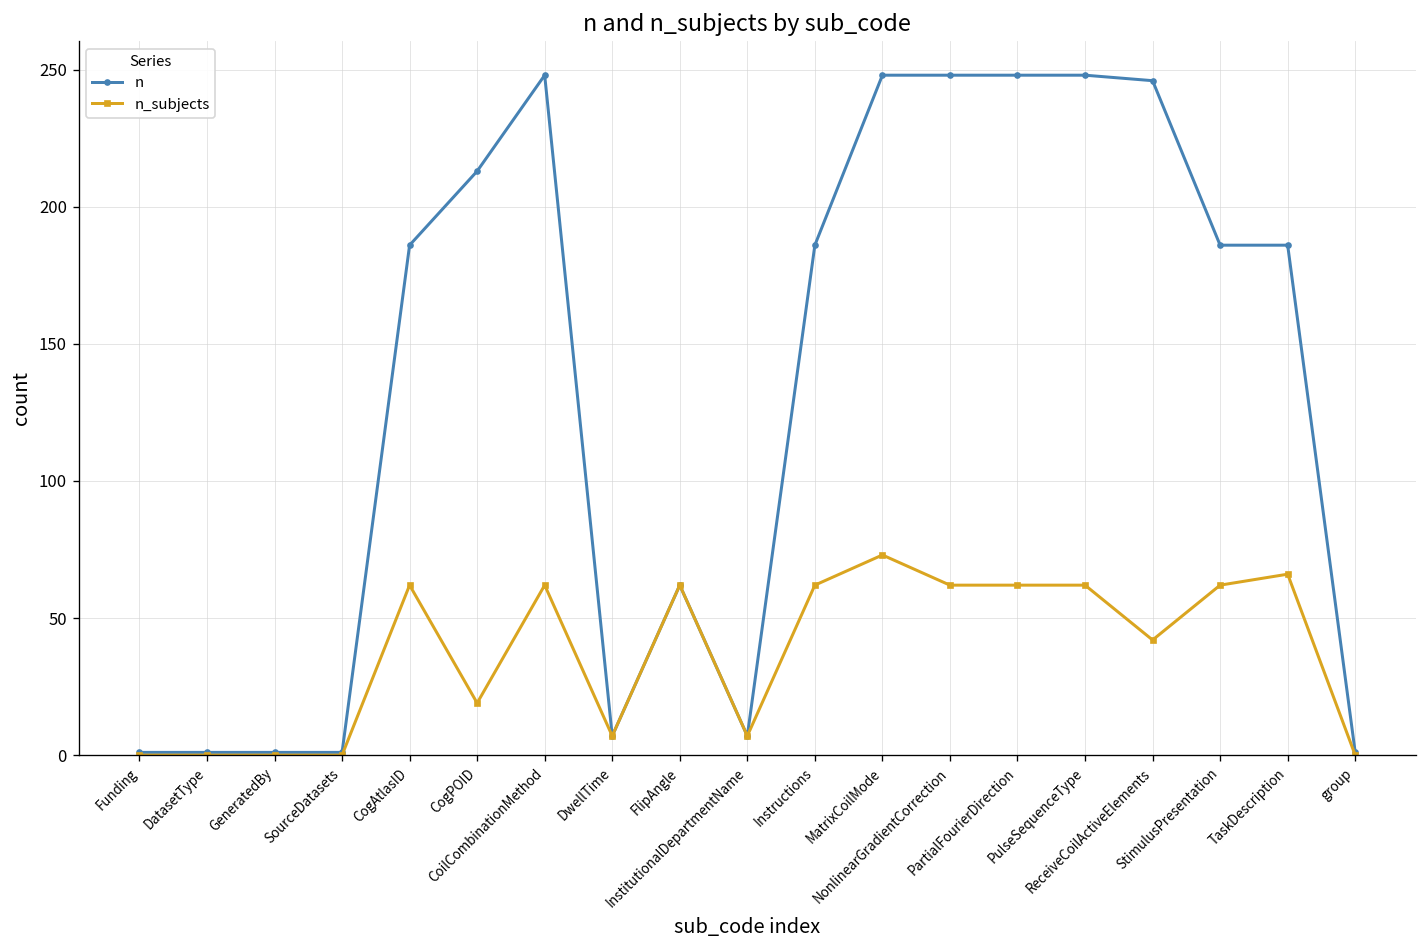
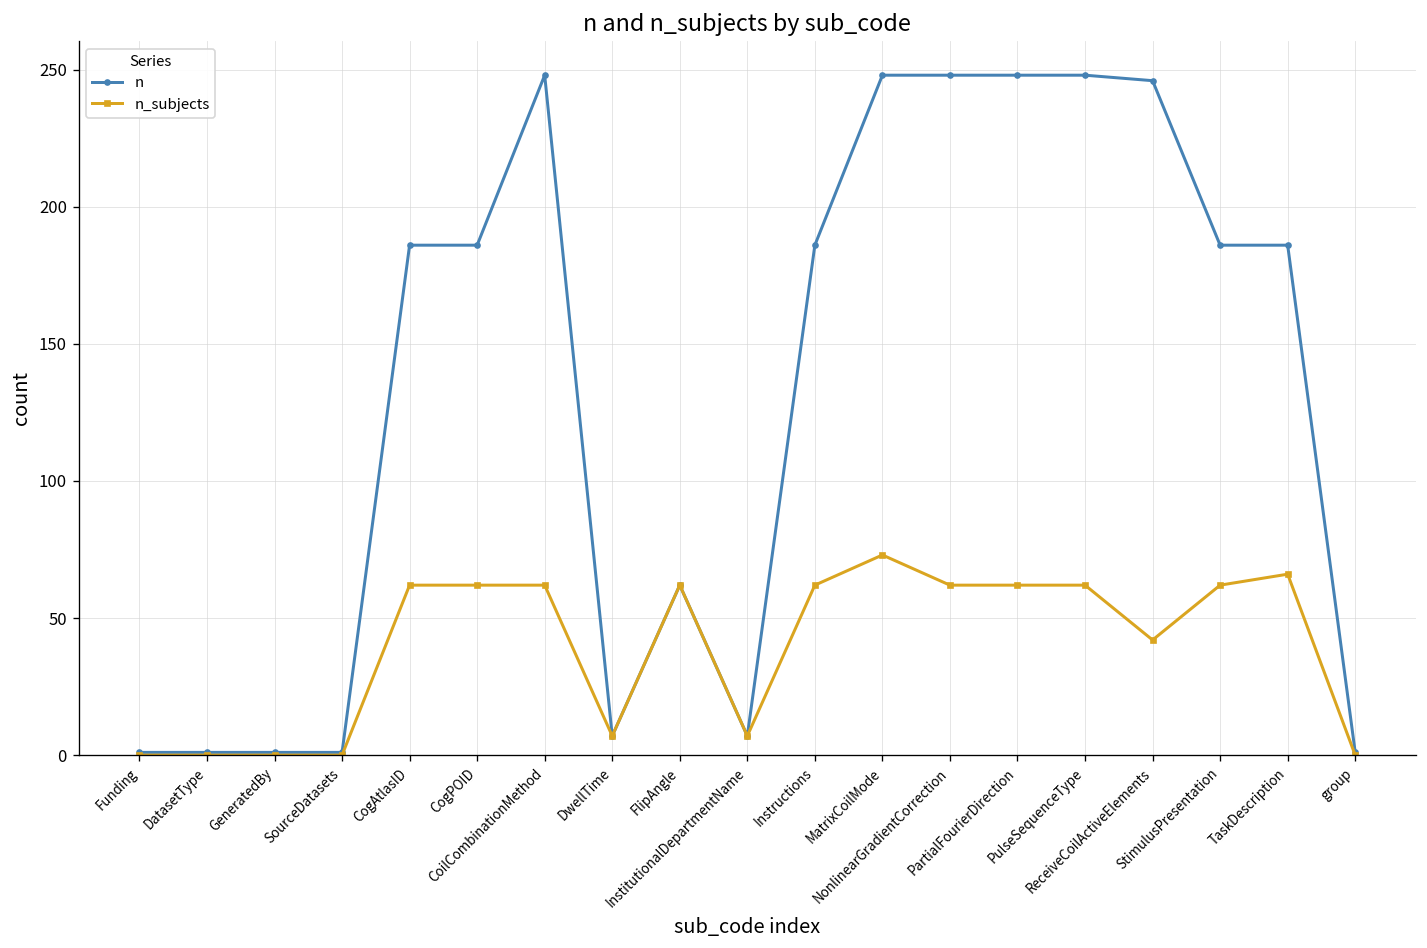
  {
    "n": {
      "CogAtlasID": 186,
-     "CogPOID": 213,
+     "CogPOID": 186,
      "CoilCombinationMethod": 248,
      "Instructions": 186,
      "MatrixCoilMode": 248,
      "NonlinearGradientCorrection": 248,
      "PartialFourierDirection": 248,
      "PulseSequenceType": 248,
      "ReceiveCoilActiveElements": 246,
      "StimulusPresentation": 186,
      "TaskDescription": 186
    },
    "n_subjects": {
      "CogAtlasID": 62,
-     "CogPOID": 19,
+     "CogPOID": 62,
      "CoilCombinationMethod": 62,
      "Instructions": 62,
      "MatrixCoilMode": 73,
      "NonlinearGradientCorrection": 62,
      "PartialFourierDirection": 62,
      "PulseSequenceType": 62,
      "ReceiveCoilActiveElements": 42,
      "StimulusPresentation": 62,
      "TaskDescription": 66
    }
  }
